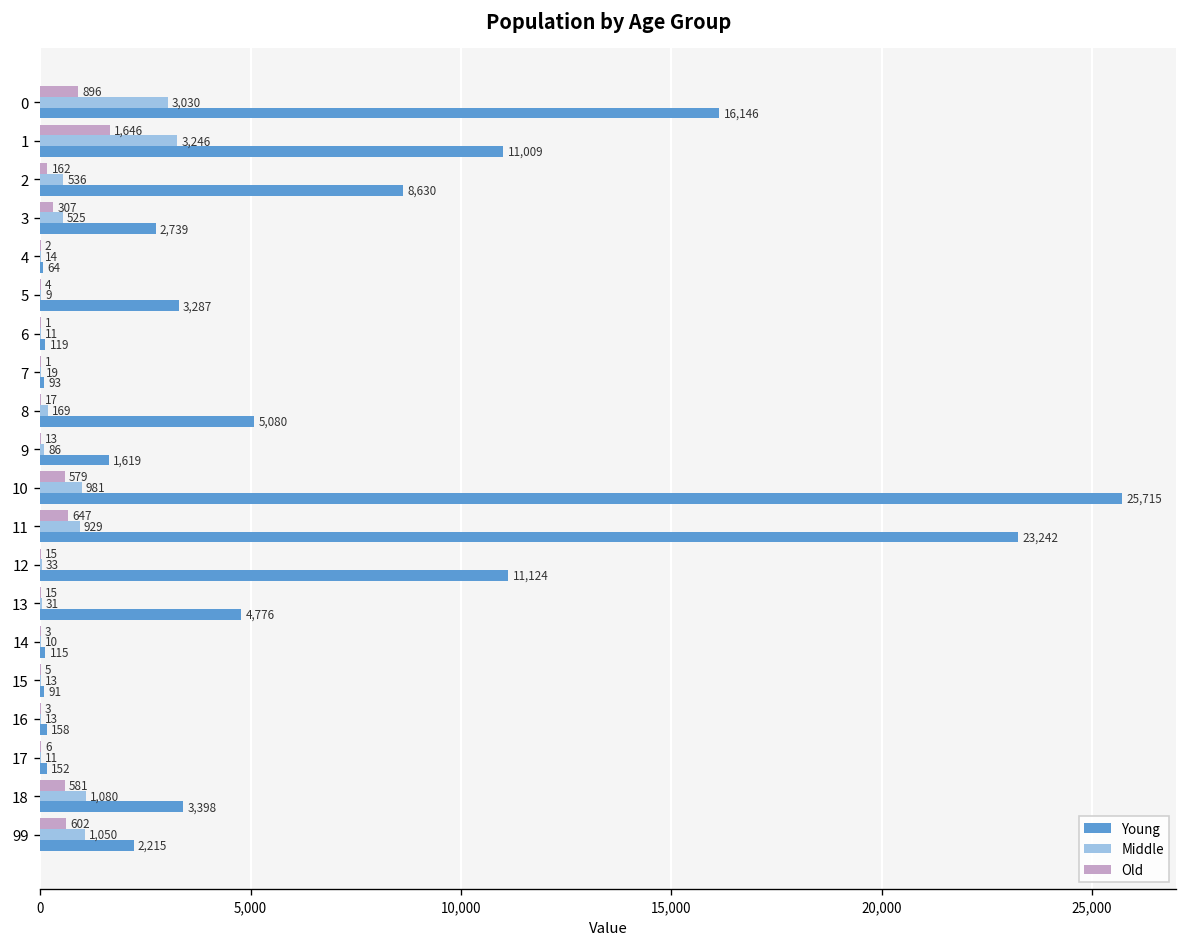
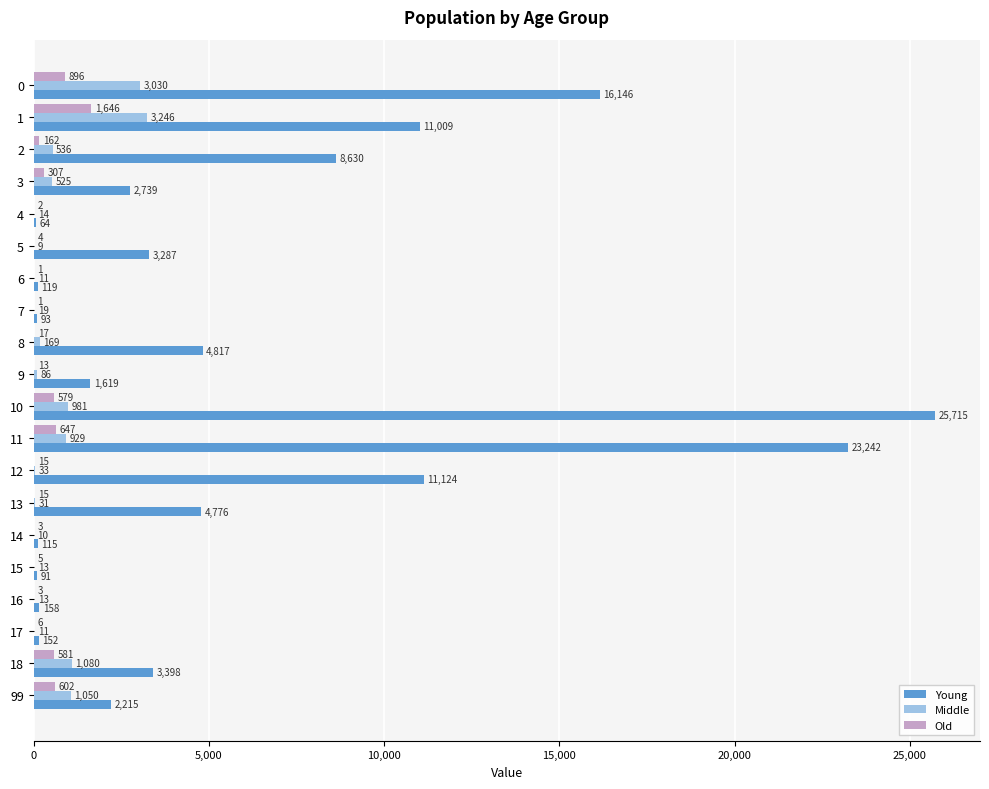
  {
    "Young": {
      "0": "16,146",
      "1": "11,009",
      "2": "8,630",
      "3": "2,739",
      "4": "64",
      "5": "3,287",
      "6": "119",
      "7": "93",
-     "8": "5,080",
+     "8": "4,817",
      "9": "1,619",
      "10": "25,715",
      "11": "23,242",
      "12": "11,124",
      "13": "4,776",
      "14": "115",
      "15": "91",
      "16": "158",
      "17": "152",
      "18": "3,398",
      "99": "2,215"
    }
  }
